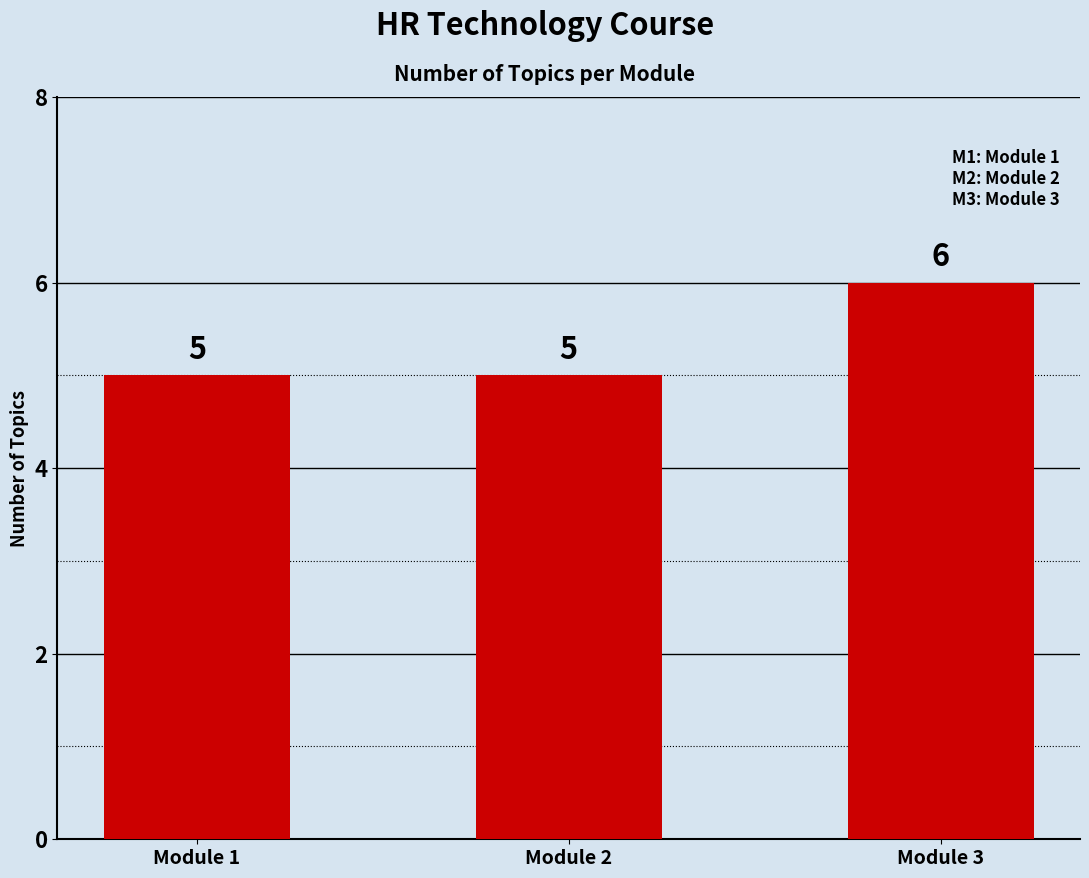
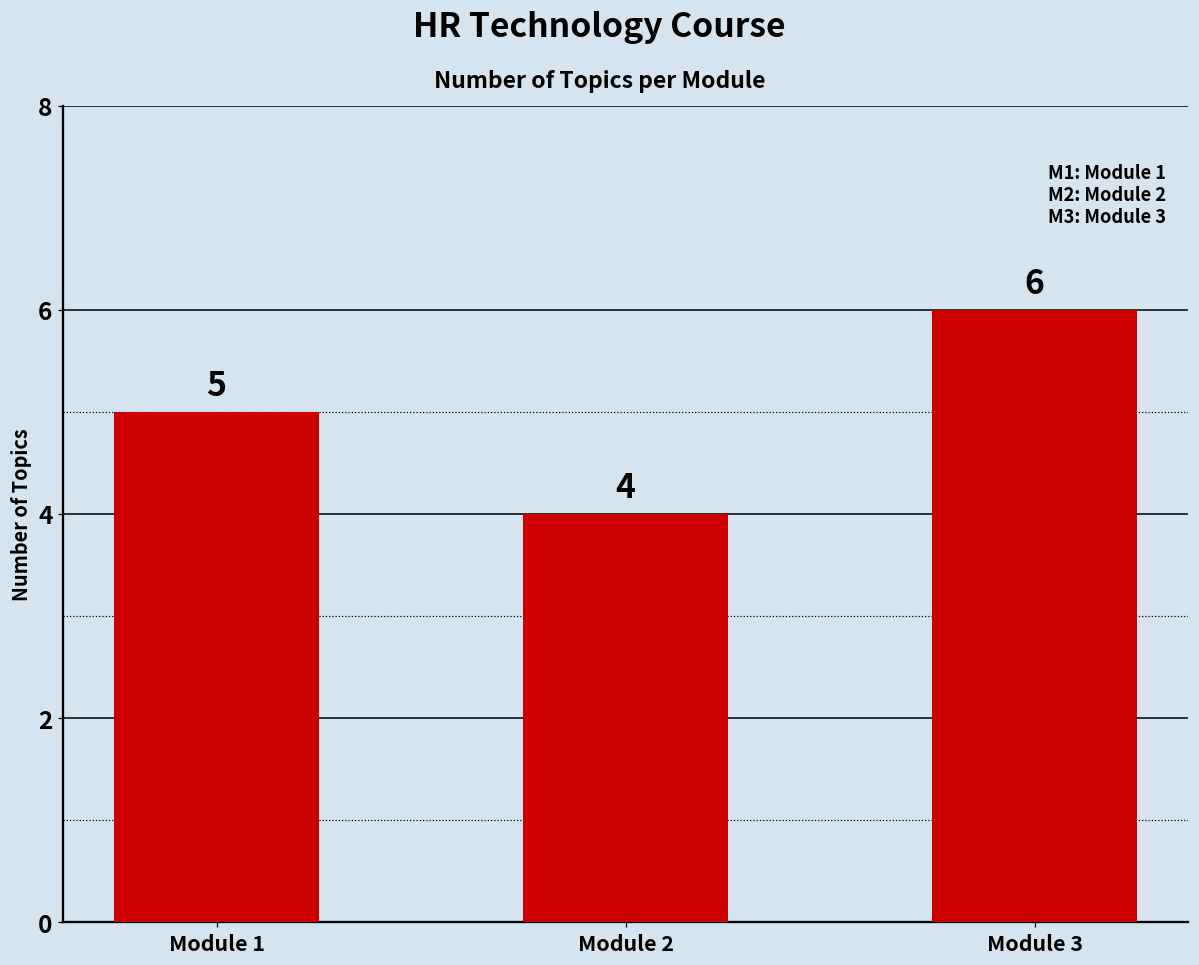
  {
    "Module 1": 5,
-   "Module 2": 5,
+   "Module 2": 4,
    "Module 3": 6
  }
